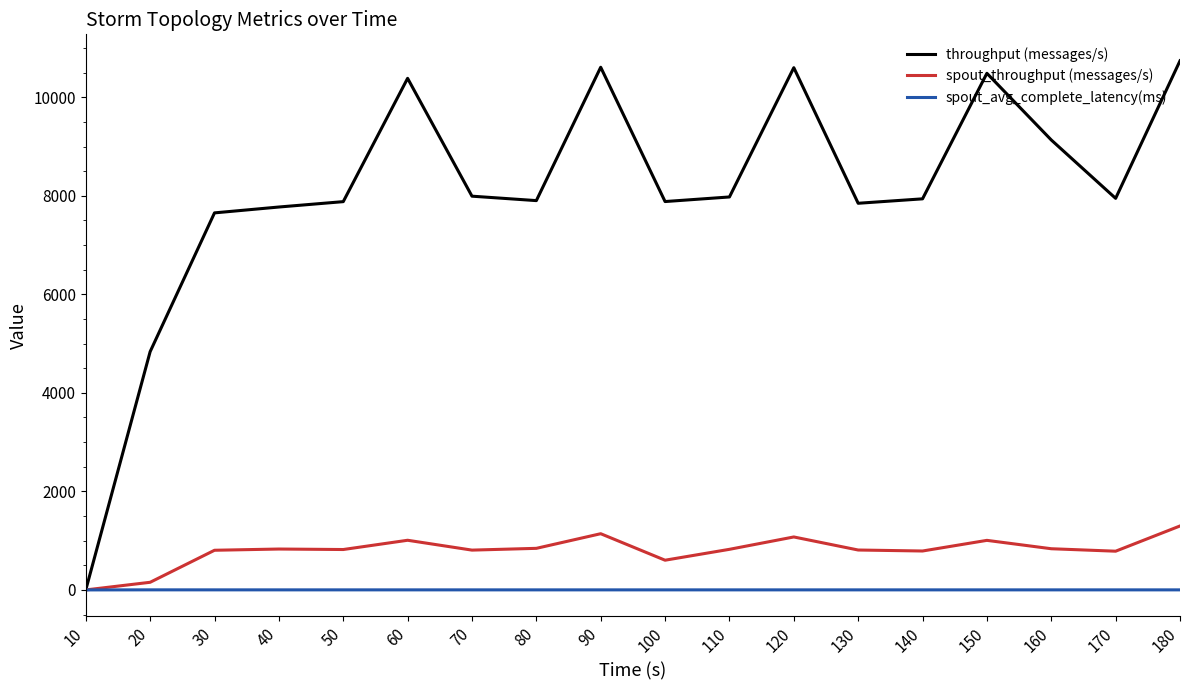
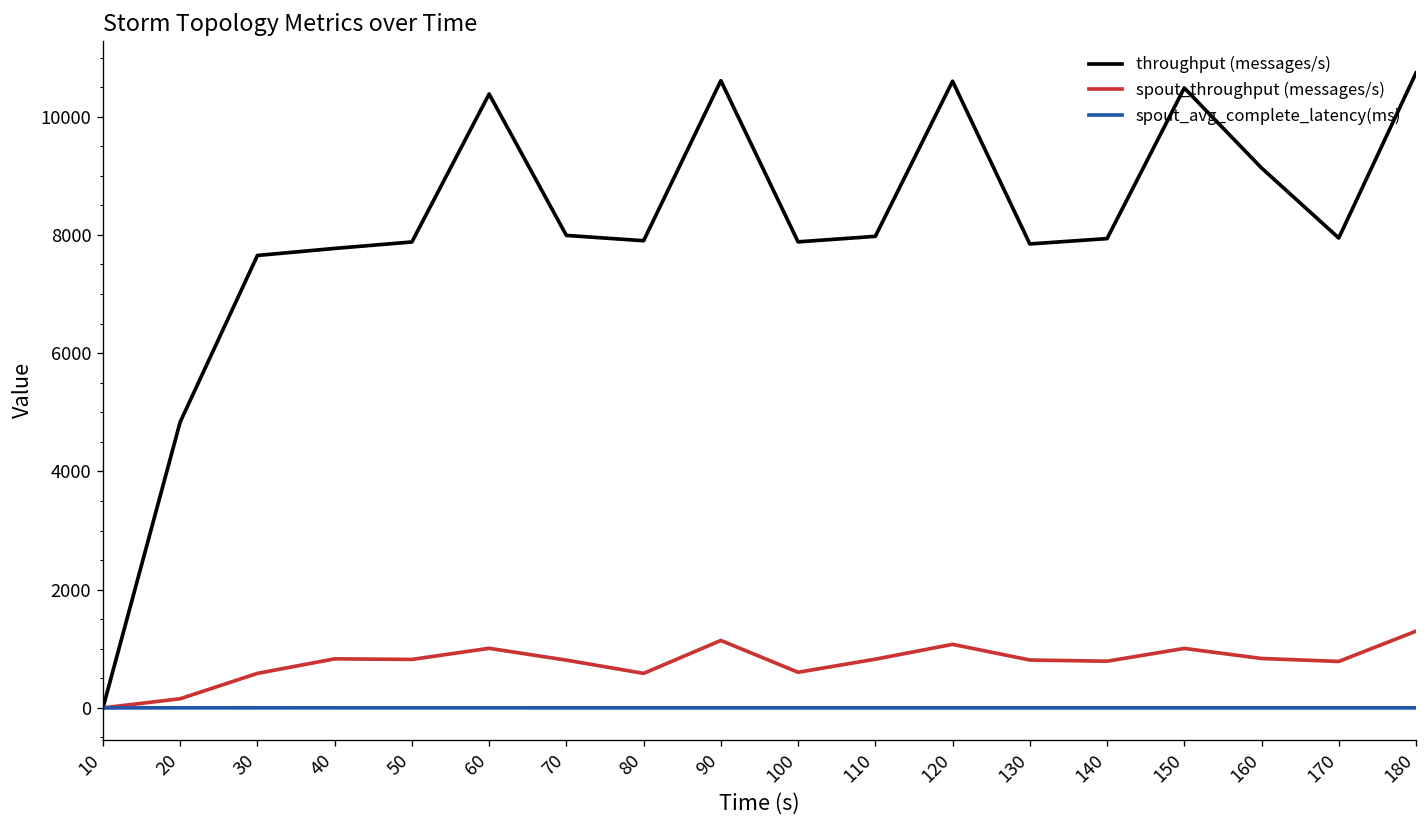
  {
    "throughput (messages/s)": {
      "20": 4800,
      "30": 7700,
      "40": 7800,
      "50": 7900,
      "60": 10400,
      "70": 8000,
      "80": 7900,
      "90": 10600,
      "100": 7900,
      "110": 8000,
      "120": 10600,
      "130": 7800,
      "140": 7900,
      "150": 10500,
      "160": 9100,
      "170": 7900,
      "180": 10700
    },
    "spout_throughput (messages/s)": {
      "20": 200,
-     "30": 800,
+     "30": 600,
      "40": 800,
      "50": 800,
      "60": 1000,
      "70": 800,
-     "80": 800,
+     "80": 600,
      "90": 1100,
      "100": 600,
      "110": 800,
      "120": 1100,
      "130": 800,
      "140": 800,
      "150": 1000,
      "160": 800,
      "170": 800,
      "180": 1300
    },
    "spout_avg_complete_latency(ms)": {
      "20": 0,
      "30": 0,
      "40": 0,
      "50": 0,
      "60": 0,
      "70": 0,
      "80": 0,
      "90": 0,
      "100": 0,
      "110": 0,
      "120": 0,
      "130": 0,
      "140": 0,
      "150": 0,
      "160": 0,
      "170": 0,
      "180": 0
    }
  }
